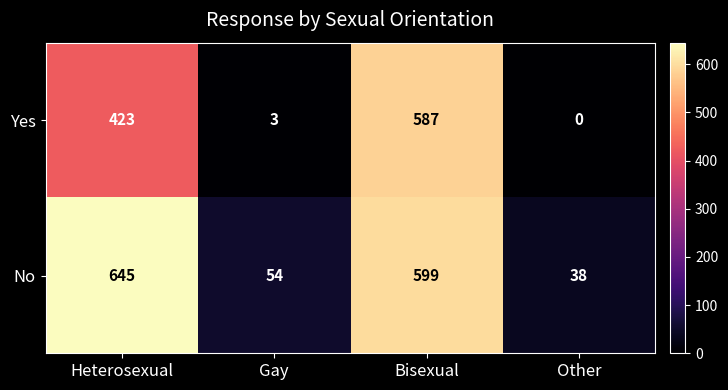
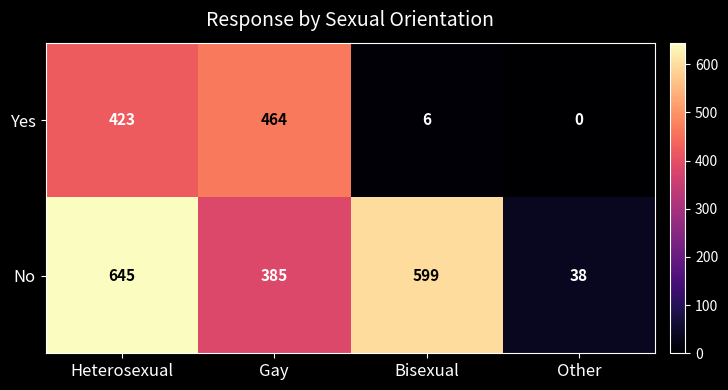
  {
    "Yes": {
      "Heterosexual": 423,
-     "Gay": 3,
-     "Bisexual": 587,
+     "Gay": 464,
+     "Bisexual": 6,
      "Other": 0
    },
    "No": {
      "Heterosexual": 645,
-     "Gay": 54,
+     "Gay": 385,
      "Bisexual": 599,
      "Other": 38
    }
  }
